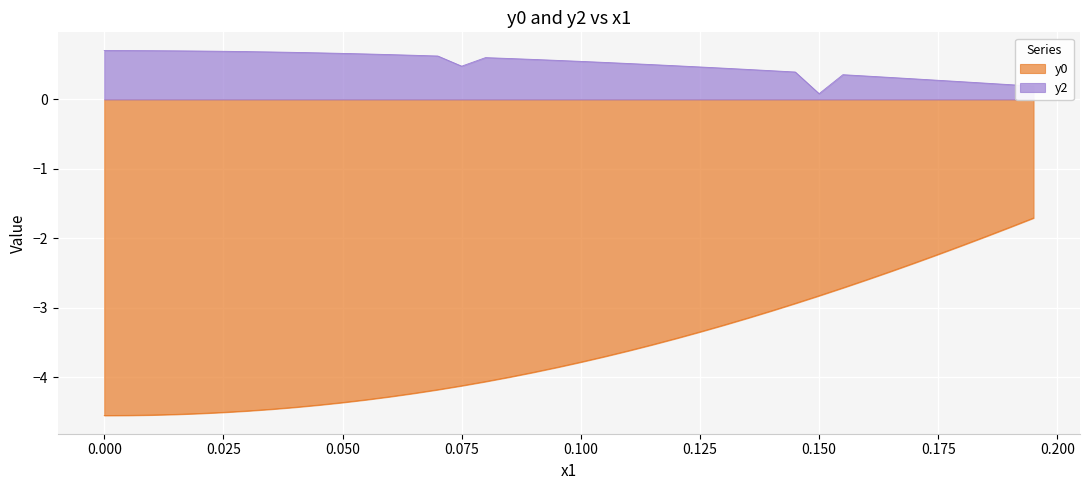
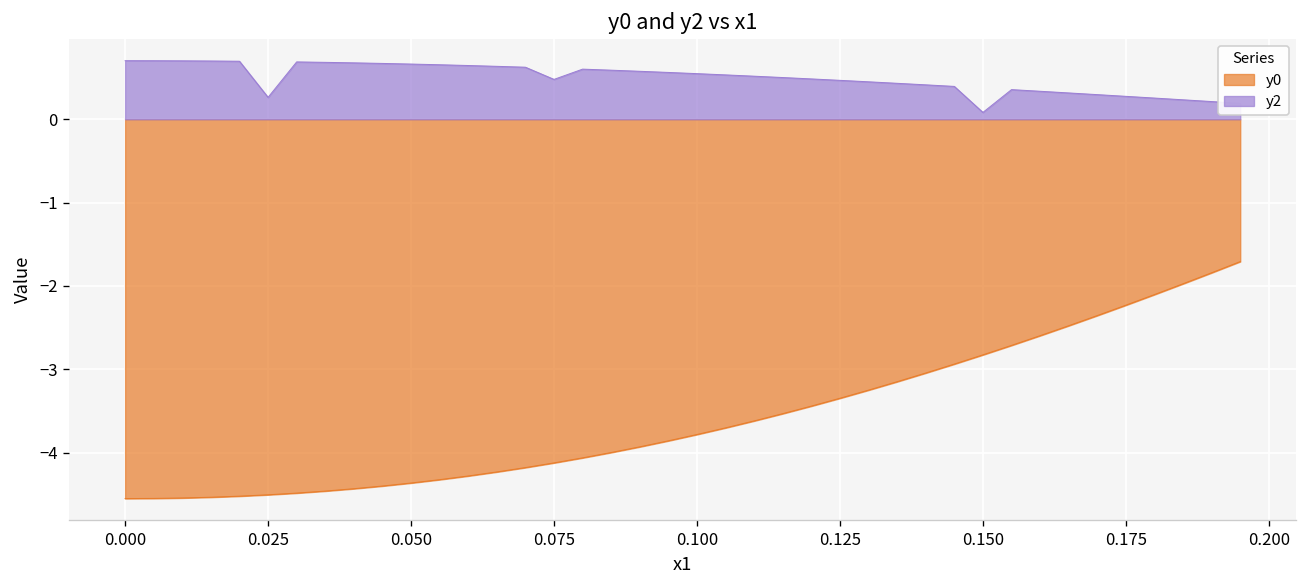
  {
    "y2": {
      "0.000": 0.7,
-     "0.025": 0.7,
+     "0.025": 0.3,
      "0.050": 0.7,
      "0.075": 0.5,
      "0.100": 0.5,
      "0.125": 0.5,
      "0.150": 0.1,
      "0.175": 0.3
    }
  }
